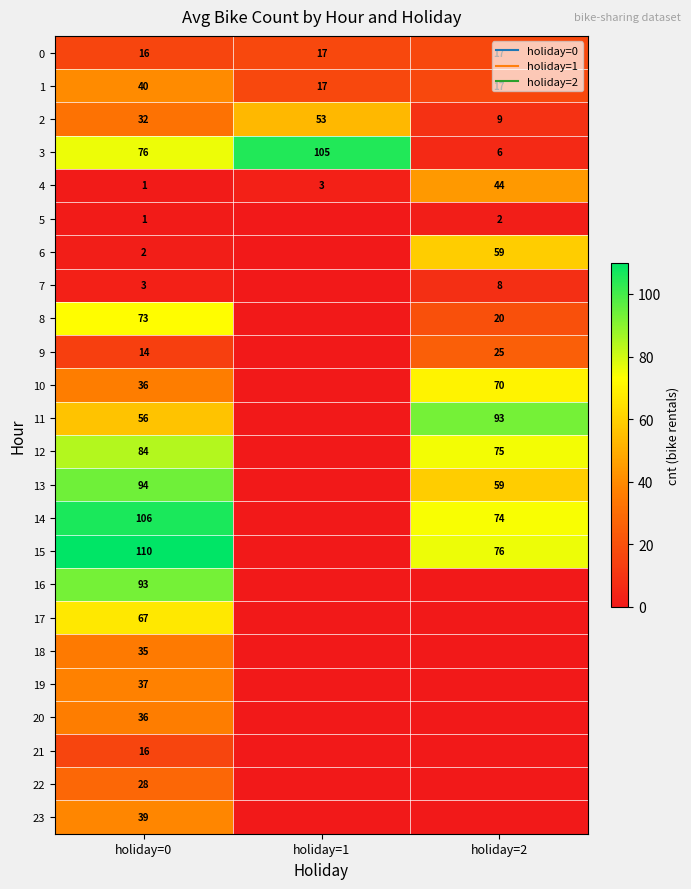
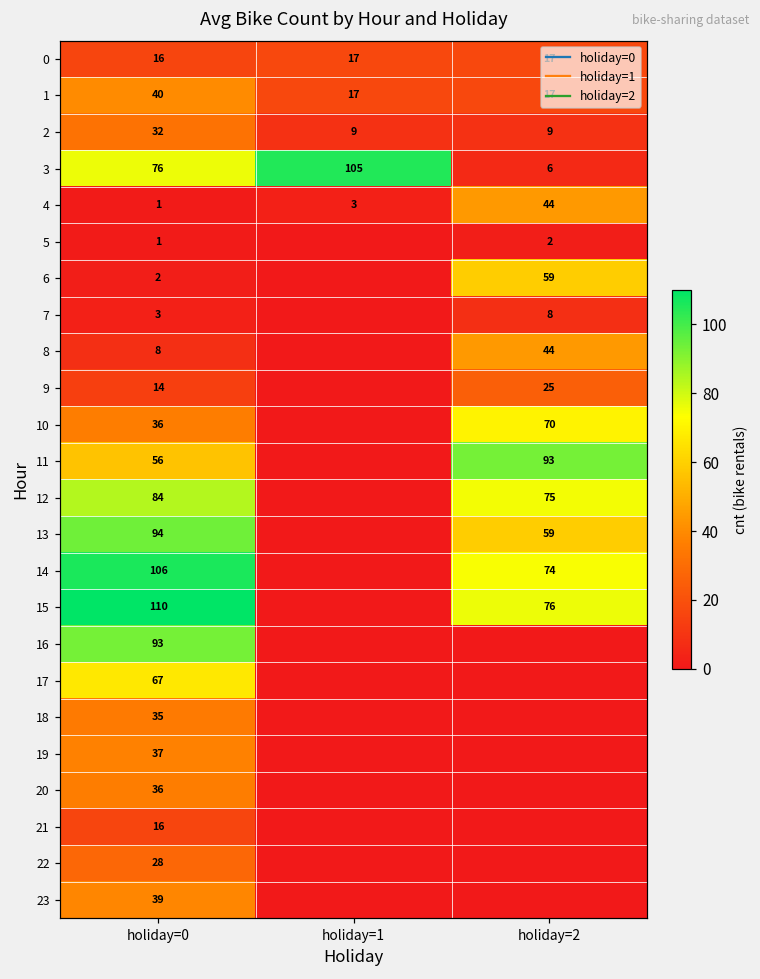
  {
    "0": {
      "holiday=0": 16,
      "holiday=1": 17
    },
    "1": {
      "holiday=0": 40,
      "holiday=1": 17
    },
    "2": {
      "holiday=0": 32,
-     "holiday=1": 53,
+     "holiday=1": 9,
      "holiday=2": 9
    },
    "3": {
      "holiday=0": 76,
      "holiday=1": 105,
      "holiday=2": 6
    },
    "4": {
      "holiday=0": 1,
      "holiday=1": 3,
      "holiday=2": 44
    },
    "5": {
      "holiday=0": 1,
      "holiday=2": 2
    },
    "6": {
      "holiday=0": 2,
      "holiday=2": 59
    },
    "7": {
      "holiday=0": 3,
      "holiday=2": 8
    },
    "8": {
-     "holiday=0": 73,
-     "holiday=2": 20
+     "holiday=0": 8,
+     "holiday=2": 44
    },
    "9": {
      "holiday=0": 14,
      "holiday=2": 25
    },
    "10": {
      "holiday=0": 36,
      "holiday=2": 70
    },
    "11": {
      "holiday=0": 56,
      "holiday=2": 93
    },
    "12": {
      "holiday=0": 84,
      "holiday=2": 75
    },
    "13": {
      "holiday=0": 94,
      "holiday=2": 59
    },
    "14": {
      "holiday=0": 106,
      "holiday=2": 74
    },
    "15": {
      "holiday=0": 110,
      "holiday=2": 76
    },
    "16": {
      "holiday=0": 93
    },
    "17": {
      "holiday=0": 67
    },
    "18": {
      "holiday=0": 35
    },
    "19": {
      "holiday=0": 37
    },
    "20": {
      "holiday=0": 36
    },
    "21": {
      "holiday=0": 16
    },
    "22": {
      "holiday=0": 28
    },
    "23": {
      "holiday=0": 39
    }
  }
